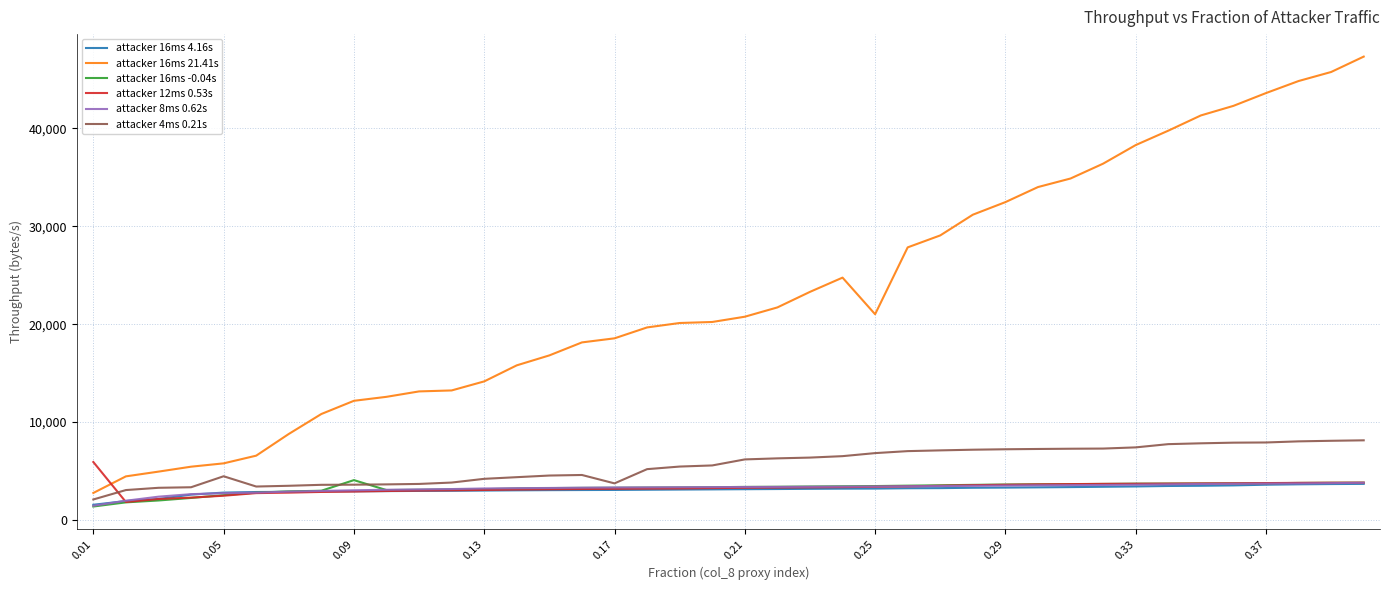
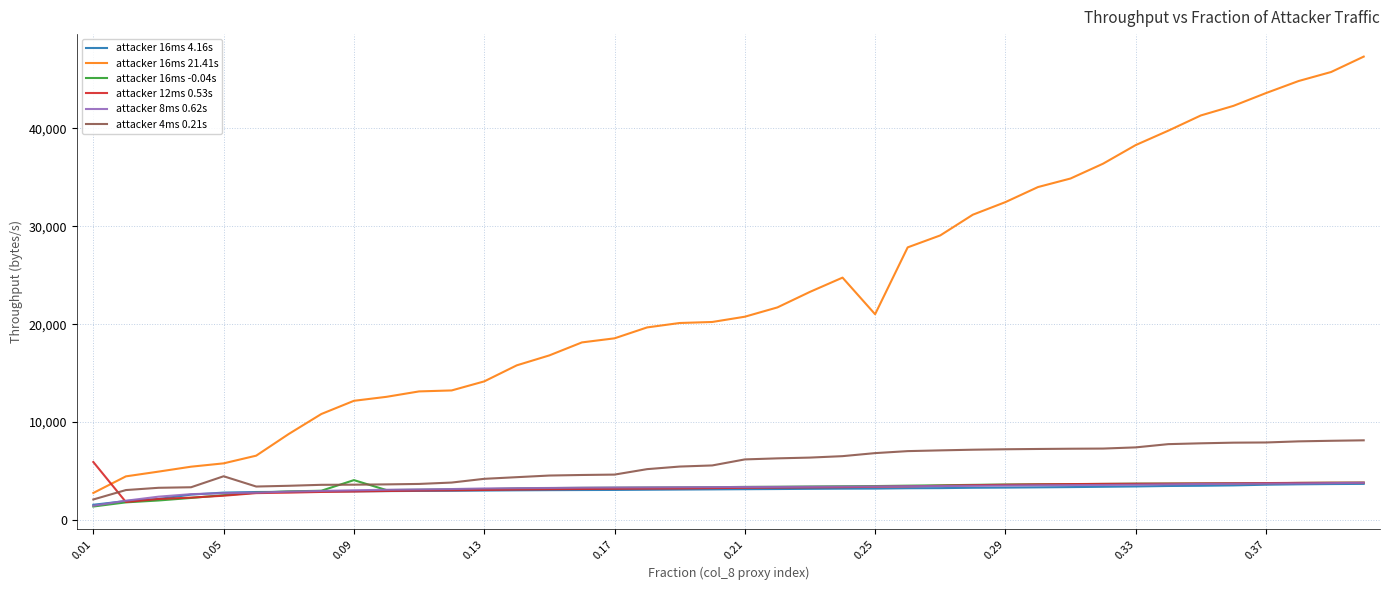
  {
    "attacker 16ms 21.41s": {
      "0.01": "3,000",
      "0.05": "6,000",
      "0.09": "12,000",
      "0.13": "14,000",
      "0.17": "19,000",
      "0.21": "21,000",
      "0.25": "21,000",
      "0.29": "32,000",
      "0.33": "38,000",
      "0.37": "44,000"
    },
    "attacker 16ms -0.04s": {
      "0.09": "4,000"
    },
    "attacker 12ms 0.53s": {
      "0.01": "6,000"
    },
    "attacker 4ms 0.21s": {
      "0.01": "2,000",
      "0.05": "4,000",
      "0.09": "4,000",
      "0.13": "4,000",
-     "0.17": "4,000",
+     "0.17": "5,000",
      "0.21": "6,000",
      "0.25": "7,000",
      "0.29": "7,000",
      "0.33": "7,000",
      "0.37": "8,000"
    }
  }
